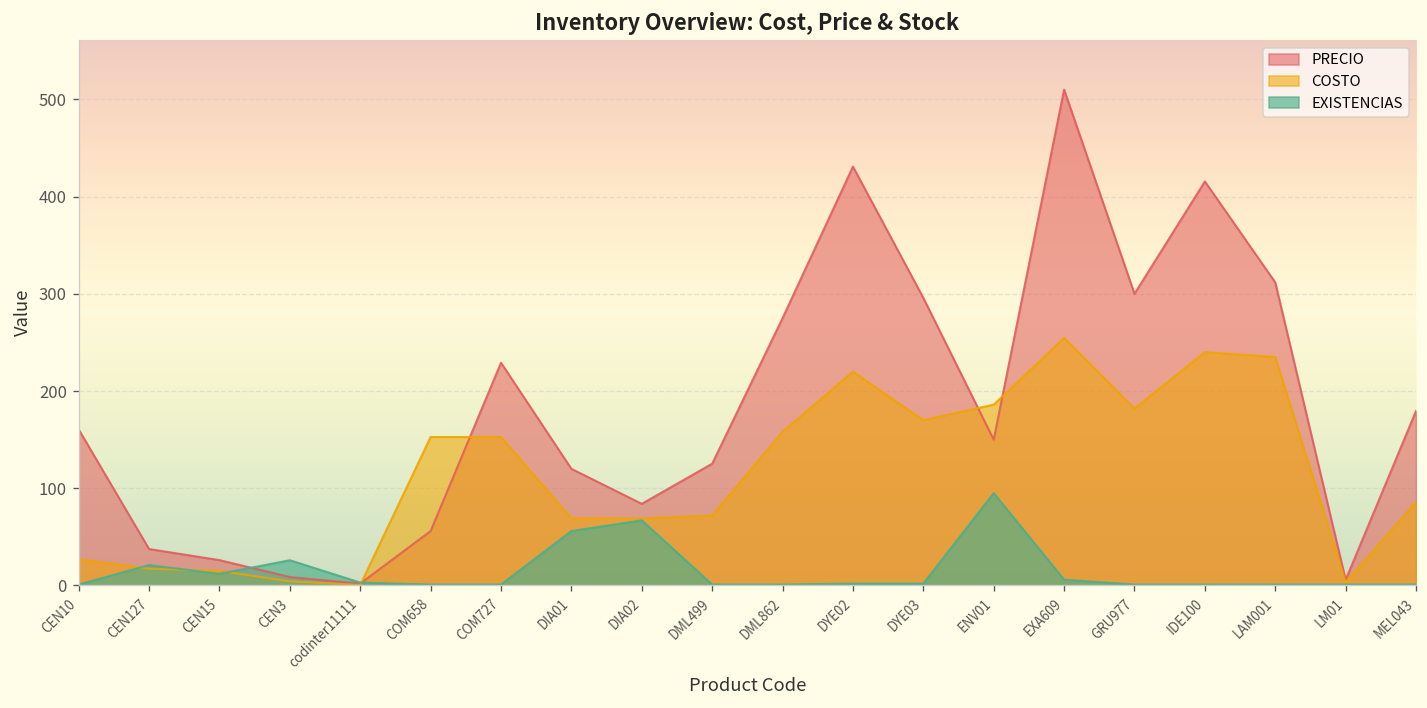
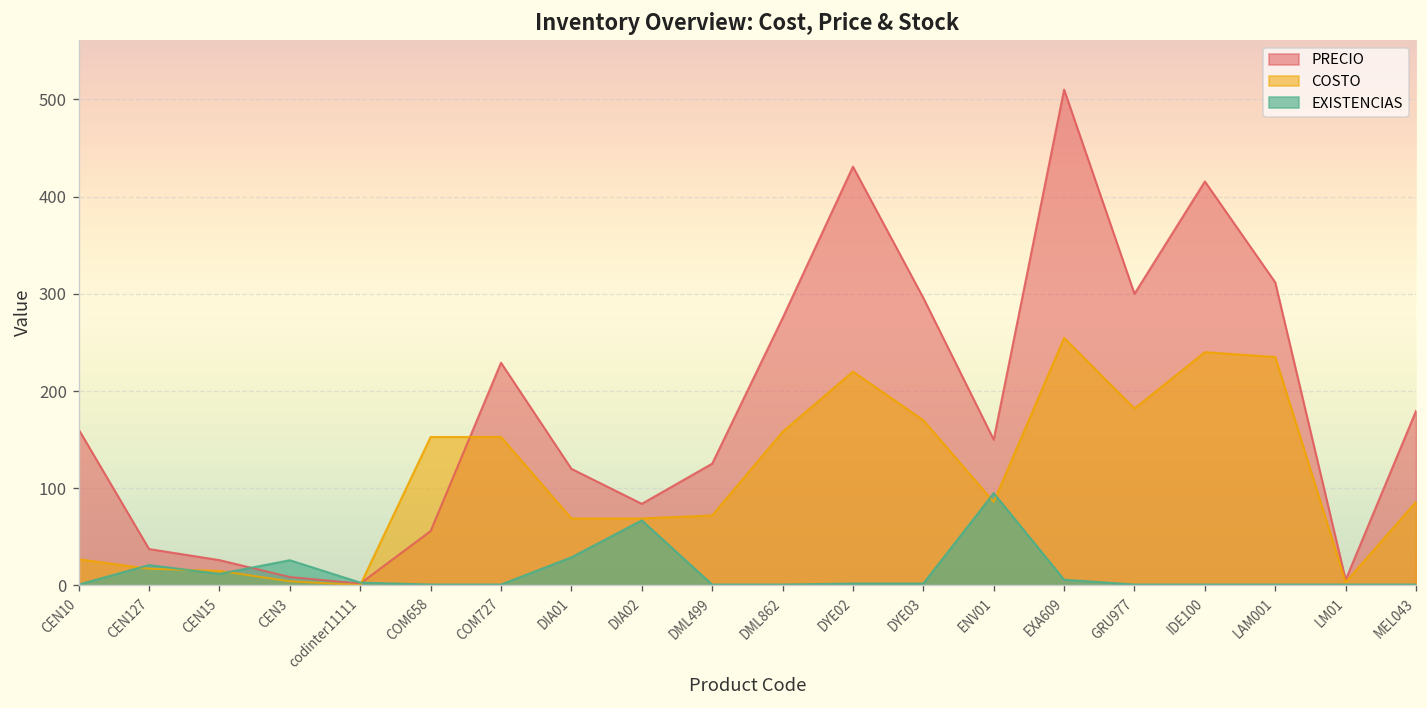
  {
    "PRECIO": {
      "CEN10": 160,
      "CEN127": 40,
      "CEN15": 30,
      "CEN3": 10,
      "COM658": 60,
      "COM727": 230,
      "DIA01": 120,
      "DIA02": 80,
      "DML499": 130,
      "DML862": 270,
      "DYE02": 430,
      "DYE03": 300,
      "ENV01": 150,
      "EXA609": 510,
      "GRU977": 300,
      "IDE100": 420,
      "LAM001": 310,
      "MEL043": 180
    },
    "COSTO": {
      "CEN10": 30,
      "CEN127": 20,
      "CEN3": 0,
      "COM658": 150,
      "COM727": 150,
      "DIA01": 70,
      "DML499": 70,
      "DML862": 160,
      "DYE02": 220,
      "DYE03": 170,
-     "ENV01": 190,
+     "ENV01": 90,
      "EXA609": 250,
      "GRU977": 180,
      "IDE100": 240,
      "LAM001": 240,
      "MEL043": 90
    },
    "EXISTENCIAS": {
      "CEN10": 0,
      "CEN127": 20,
      "CEN3": 30,
      "COM658": 0,
      "COM727": 0,
-     "DIA01": 60,
+     "DIA01": 30,
      "DML499": 0,
      "DML862": 0,
      "DYE02": 0,
      "DYE03": 0,
      "ENV01": 100,
      "EXA609": 10,
      "GRU977": 0,
      "IDE100": 0,
      "LAM001": 0,
      "MEL043": 0
    }
  }
